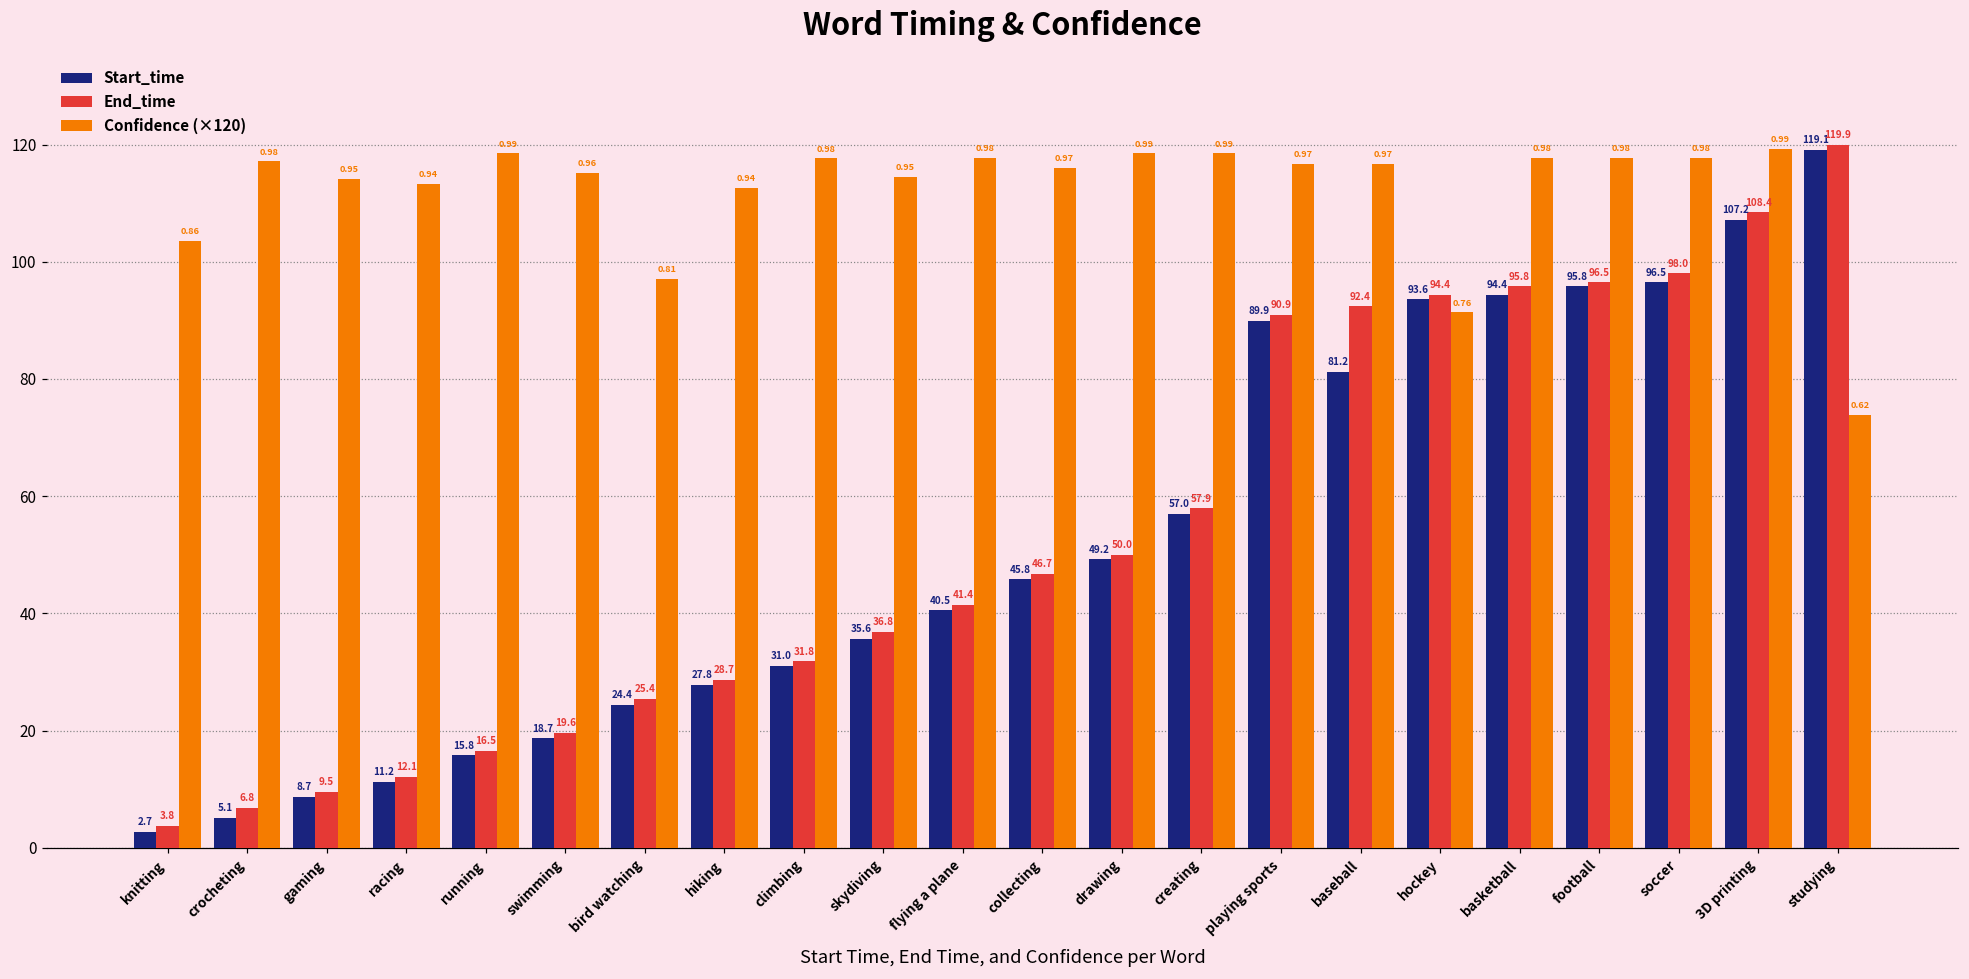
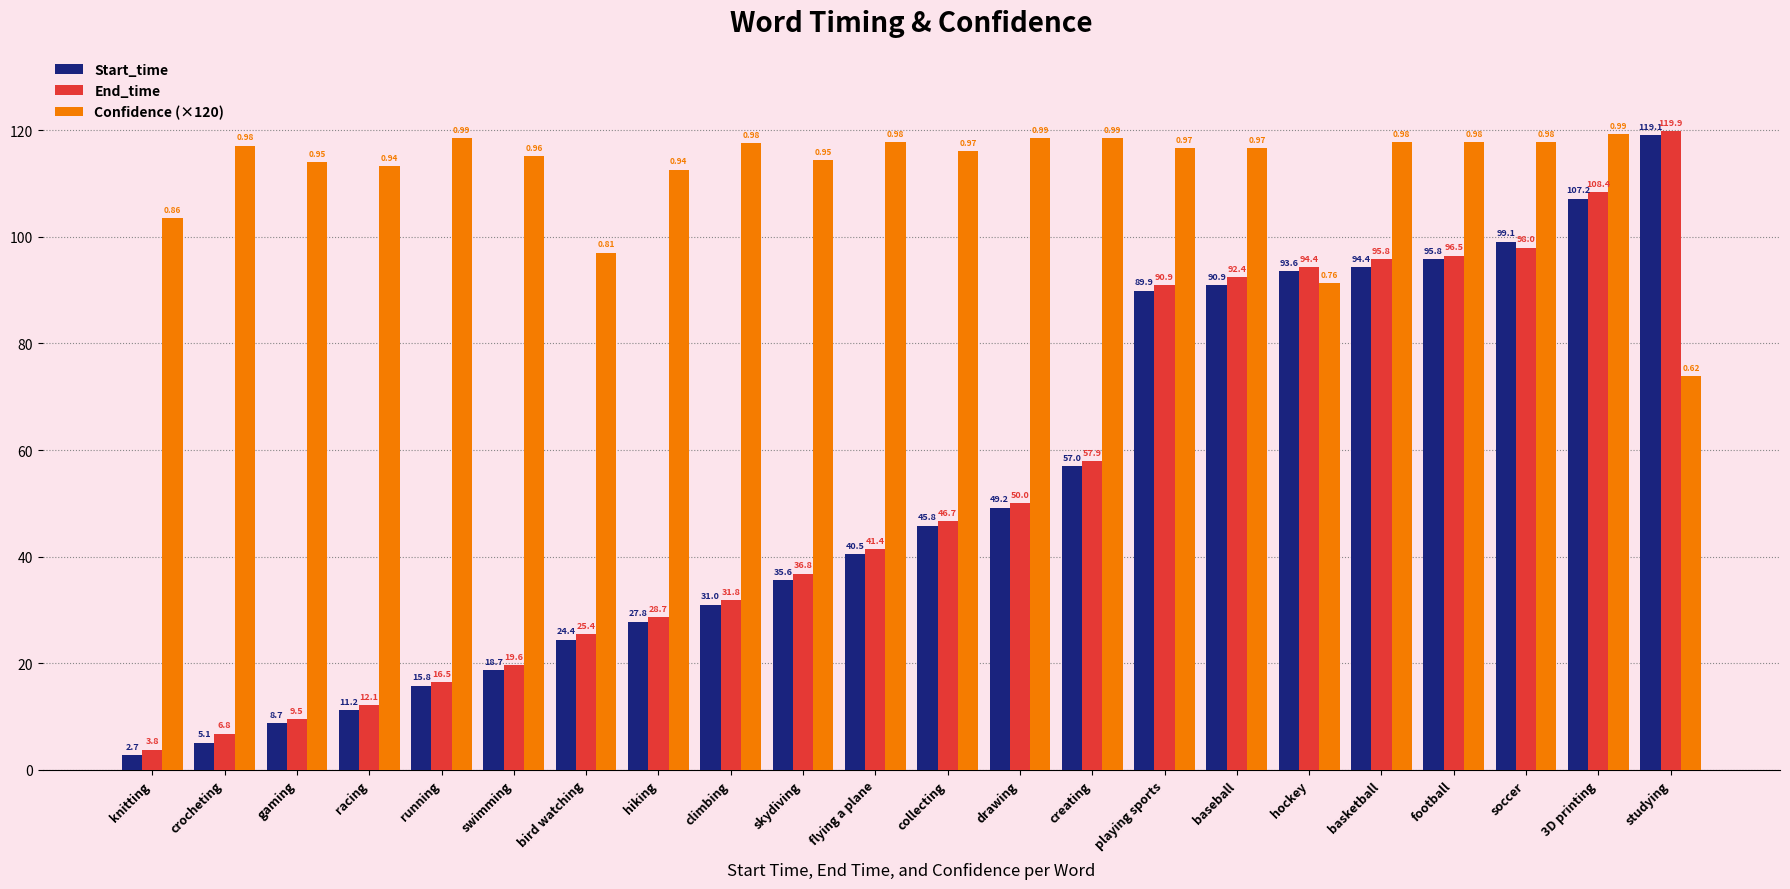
  {
    "Start_time": {
      "knitting": 2.7,
      "crocheting": 5.1,
      "gaming": 8.7,
      "racing": 11.2,
      "running": 15.8,
      "swimming": 18.7,
      "bird watching": 24.4,
      "hiking": 27.8,
      "climbing": 31.0,
      "skydiving": 35.6,
      "flying a plane": 40.5,
      "collecting": 45.8,
      "drawing": 49.2,
      "creating": 57.0,
      "playing sports": 89.9,
-     "baseball": 81.2,
+     "baseball": 90.9,
      "hockey": 93.6,
      "basketball": 94.4,
      "football": 95.8,
-     "soccer": 96.5,
+     "soccer": 99.1,
      "3D printing": 107.2,
      "studying": 119.1
    },
    "End_time": {
      "knitting": 3.8,
      "crocheting": 6.8,
      "gaming": 9.5,
      "racing": 12.1,
      "running": 16.5,
      "swimming": 19.6,
      "bird watching": 25.4,
      "hiking": 28.7,
      "climbing": 31.8,
      "skydiving": 36.8,
      "flying a plane": 41.4,
      "collecting": 46.7,
      "drawing": 50.0,
      "creating": 57.9,
      "playing sports": 90.9,
      "baseball": 92.4,
      "hockey": 94.4,
      "basketball": 95.8,
      "football": 96.5,
      "soccer": 98.0,
      "3D printing": 108.4,
      "studying": 119.9
    }
  }
